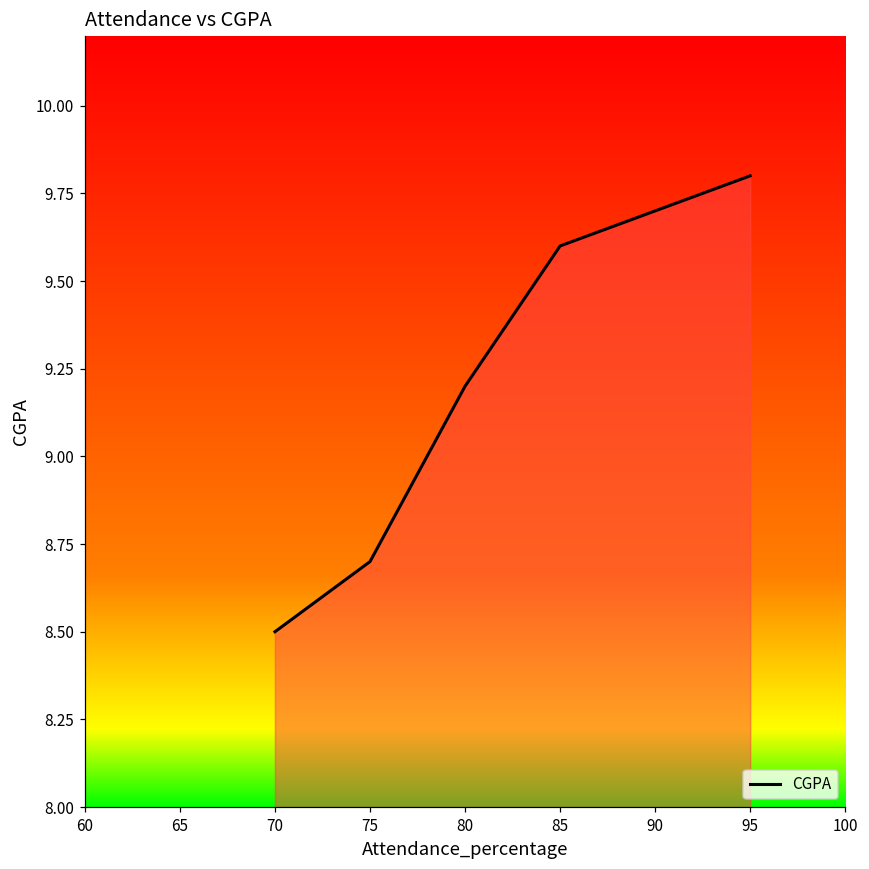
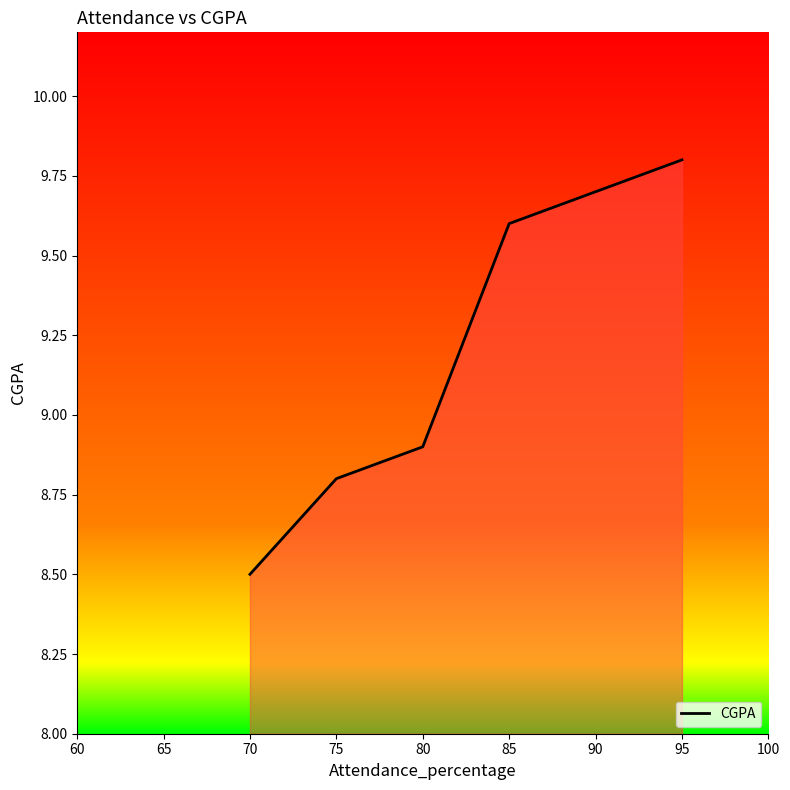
  {
    "70": 8.5,
-   "75": 8.7,
-   "80": 9.2,
+   "75": 8.8,
+   "80": 8.9,
    "85": 9.6,
    "95": 9.8
  }
